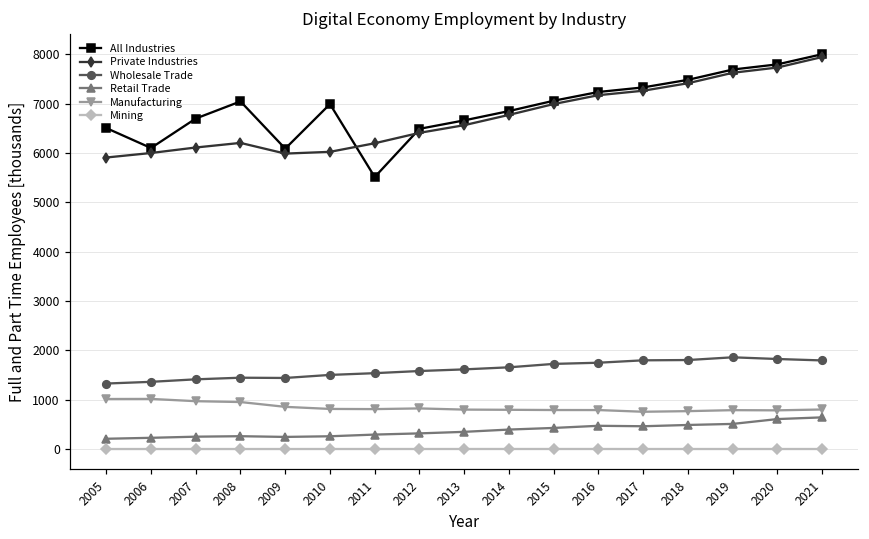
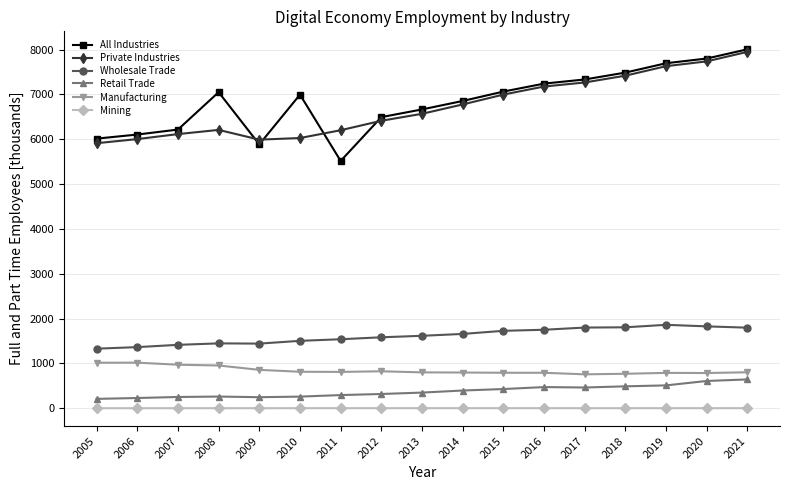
  {
    "All Industries": {
-     "2005": 6500,
+     "2005": 6000,
      "2006": 6100,
-     "2007": 6700,
+     "2007": 6200,
      "2008": 7000,
-     "2009": 6100,
+     "2009": 5900,
      "2010": 7000,
      "2011": 5500,
      "2012": 6500,
      "2013": 6700,
      "2014": 6900,
      "2015": 7100,
      "2016": 7200,
      "2017": 7300,
      "2018": 7500,
      "2019": 7700,
      "2020": 7800
    }
  }
